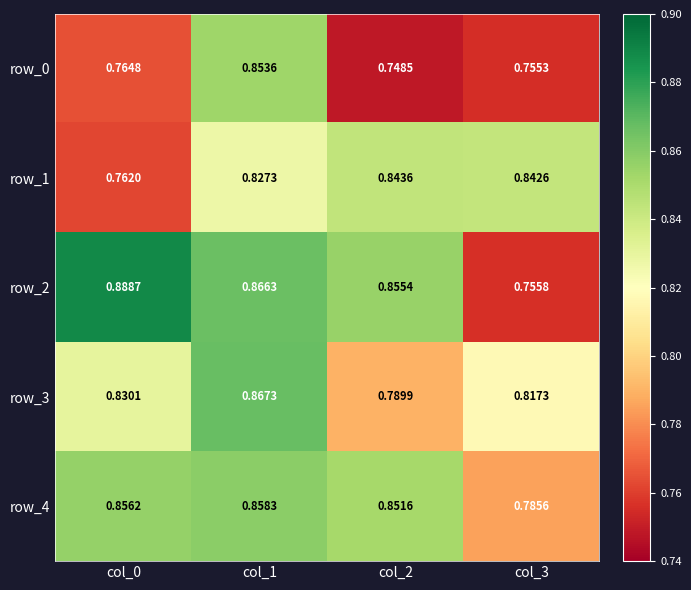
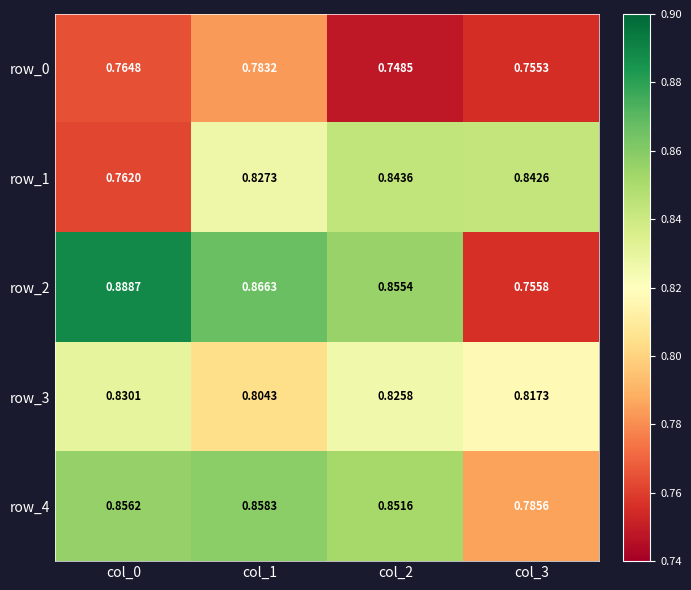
  {
    "row_0": {
      "col_0": 0.7648,
-     "col_1": 0.8536,
+     "col_1": 0.7832,
      "col_2": 0.7485,
      "col_3": 0.7553
    },
    "row_1": {
      "col_0": 0.7620,
      "col_1": 0.8273,
      "col_2": 0.8436,
      "col_3": 0.8426
    },
    "row_2": {
      "col_0": 0.8887,
      "col_1": 0.8663,
      "col_2": 0.8554,
      "col_3": 0.7558
    },
    "row_3": {
      "col_0": 0.8301,
-     "col_1": 0.8673,
-     "col_2": 0.7899,
+     "col_1": 0.8043,
+     "col_2": 0.8258,
      "col_3": 0.8173
    },
    "row_4": {
      "col_0": 0.8562,
      "col_1": 0.8583,
      "col_2": 0.8516,
      "col_3": 0.7856
    }
  }
